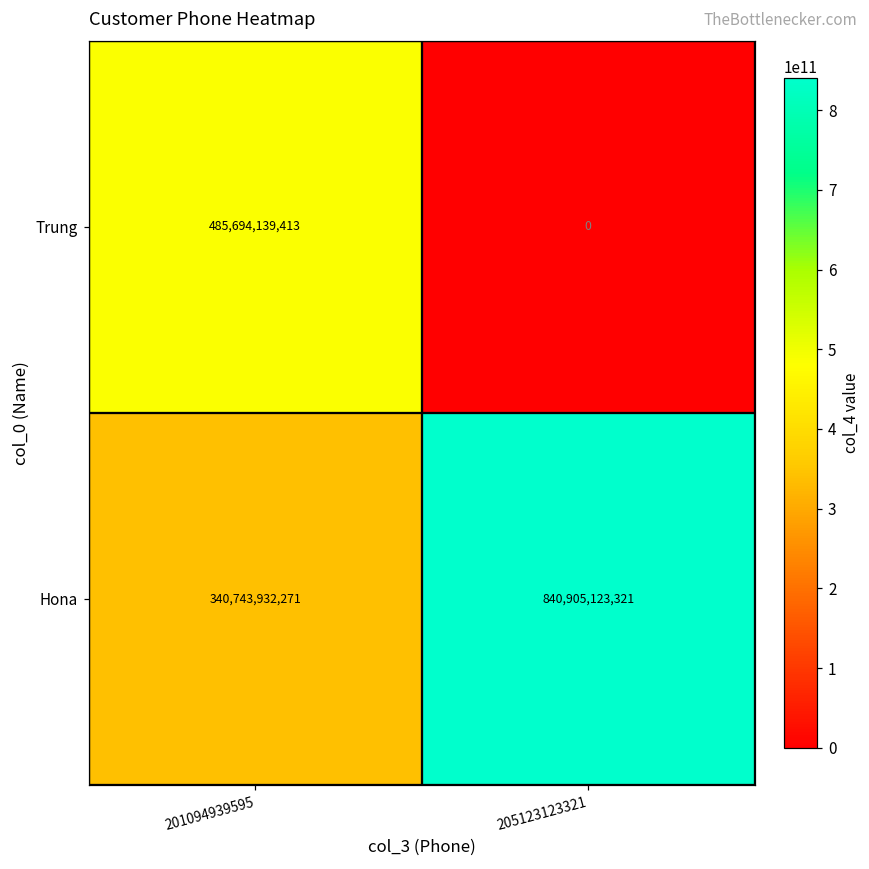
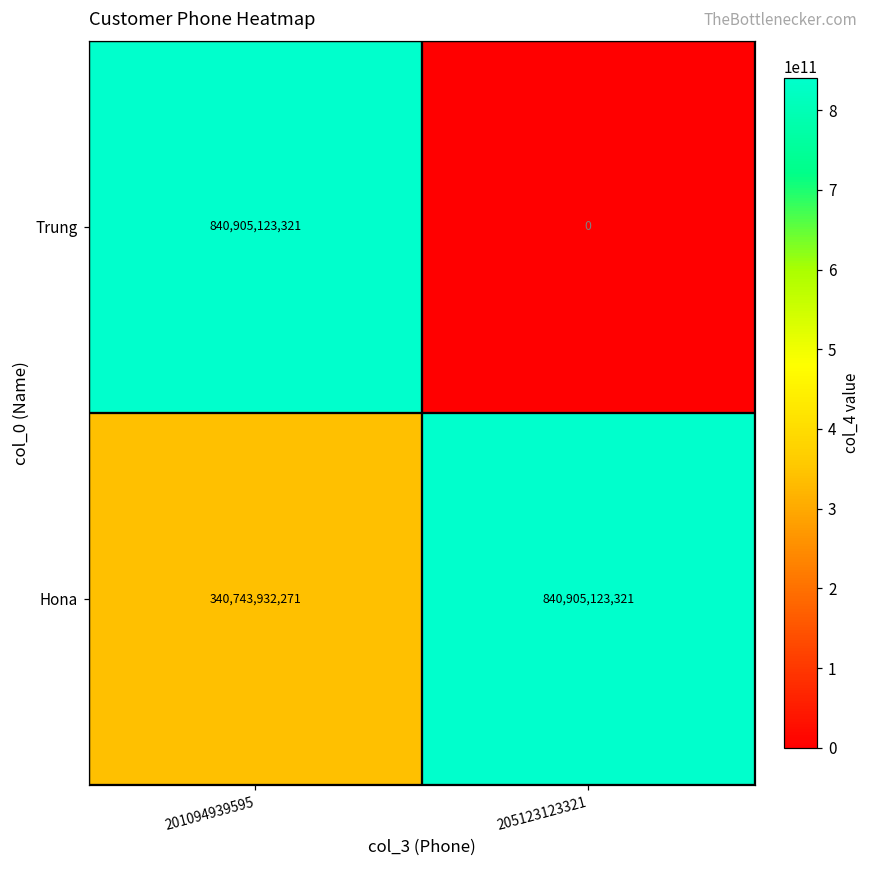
  {
    "Trung": {
-     "201094939595": "485,694,139,413",
+     "201094939595": "840,905,123,321",
      "205123123321": "0"
    },
    "Hona": {
      "201094939595": "340,743,932,271",
      "205123123321": "840,905,123,321"
    }
  }
